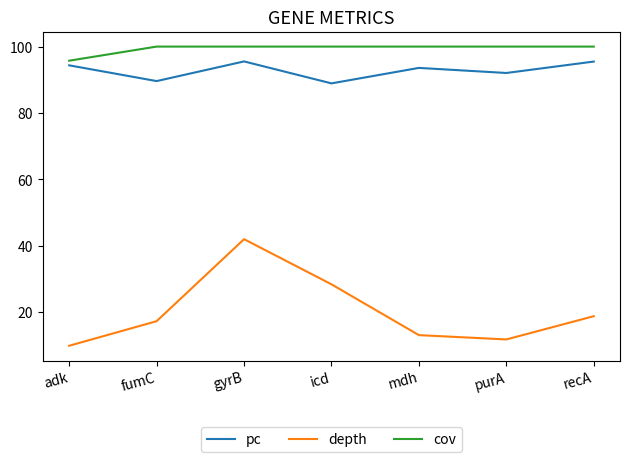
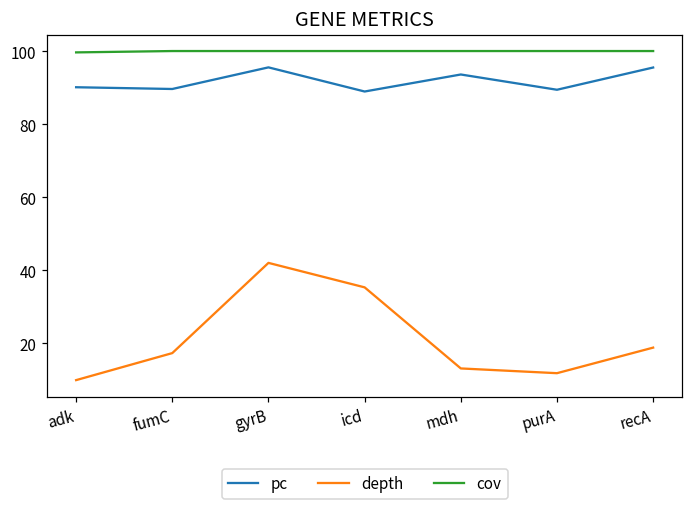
  {
    "pc": {
-     "adk": 94,
+     "adk": 90,
      "fumC": 90,
      "gyrB": 96,
      "icd": 89,
      "mdh": 94,
-     "purA": 92,
+     "purA": 89,
      "recA": 95
    },
    "depth": {
      "adk": 10,
      "fumC": 17,
      "gyrB": 42,
-     "icd": 28,
+     "icd": 35,
      "mdh": 13,
      "purA": 12,
      "recA": 19
    },
    "cov": {
-     "adk": 96,
+     "adk": 100,
      "fumC": 100,
      "gyrB": 100,
      "icd": 100,
      "mdh": 100,
      "purA": 100,
      "recA": 100
    }
  }
